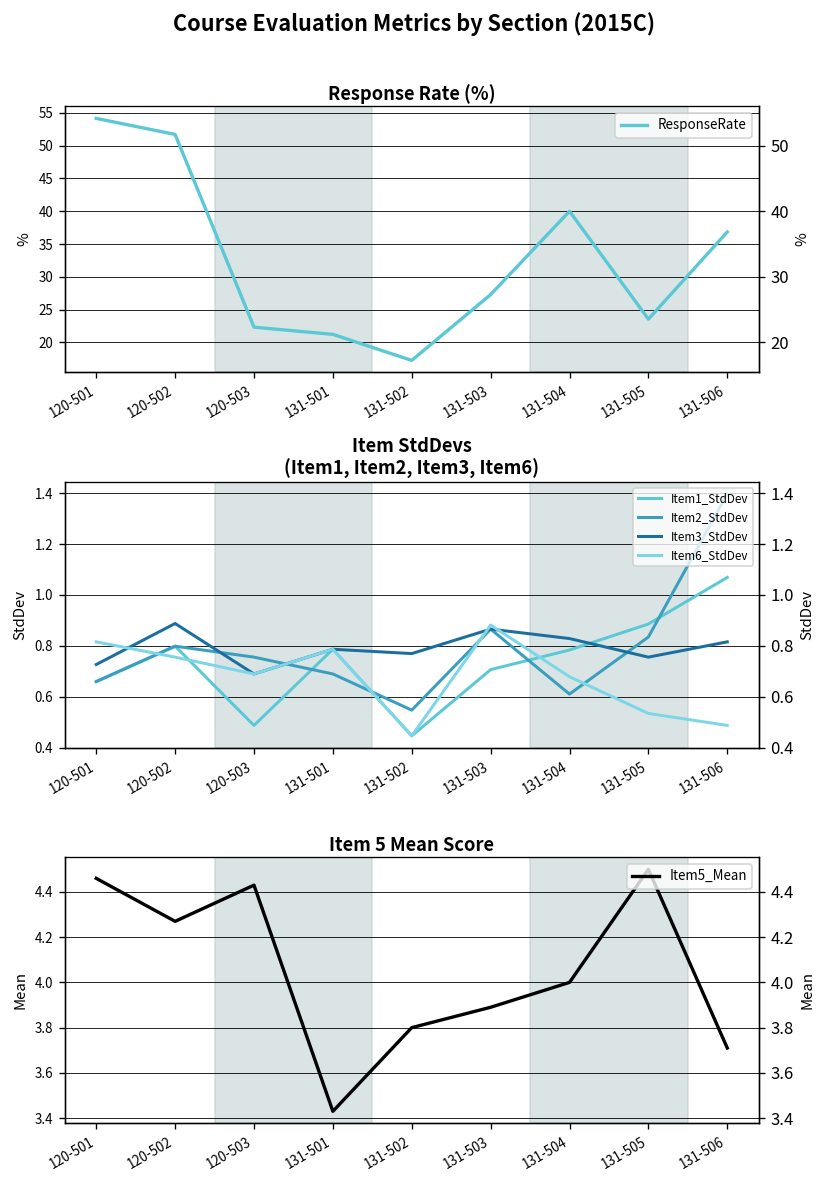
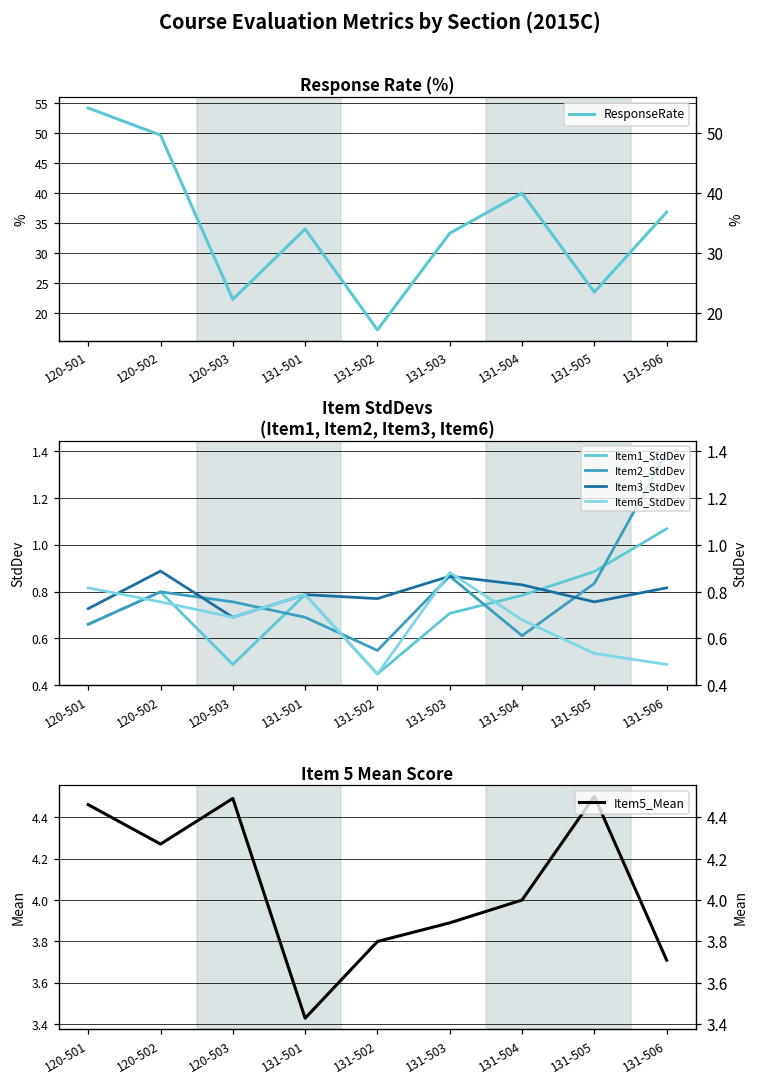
  {
    "Response Rate (%)": {
      "120-501": 54,
-     "120-502": 52,
+     "120-502": 50,
      "120-503": 22,
-     "131-501": 21,
+     "131-501": 34,
      "131-502": 17,
-     "131-503": 27,
+     "131-503": 33,
      "131-504": 40,
      "131-505": 24,
      "131-506": 37
    },
    "Item StdDevs (Item1, Item2, Item3, Item6)": {
      "Item3_StdDev": {
        "120-501": 0.73,
        "120-502": 0.89,
        "131-502": 0.77,
        "131-504": 0.83,
        "131-505": 0.76,
        "131-506": 0.82
      }
    },
    "Item 5 Mean Score": {
      "120-501": 4.46,
      "120-502": 4.27,
-     "120-503": 4.43,
+     "120-503": 4.49,
      "131-501": 3.43,
      "131-502": 3.80,
      "131-503": 3.89,
      "131-504": 4.00,
      "131-506": 3.71
    }
  }
